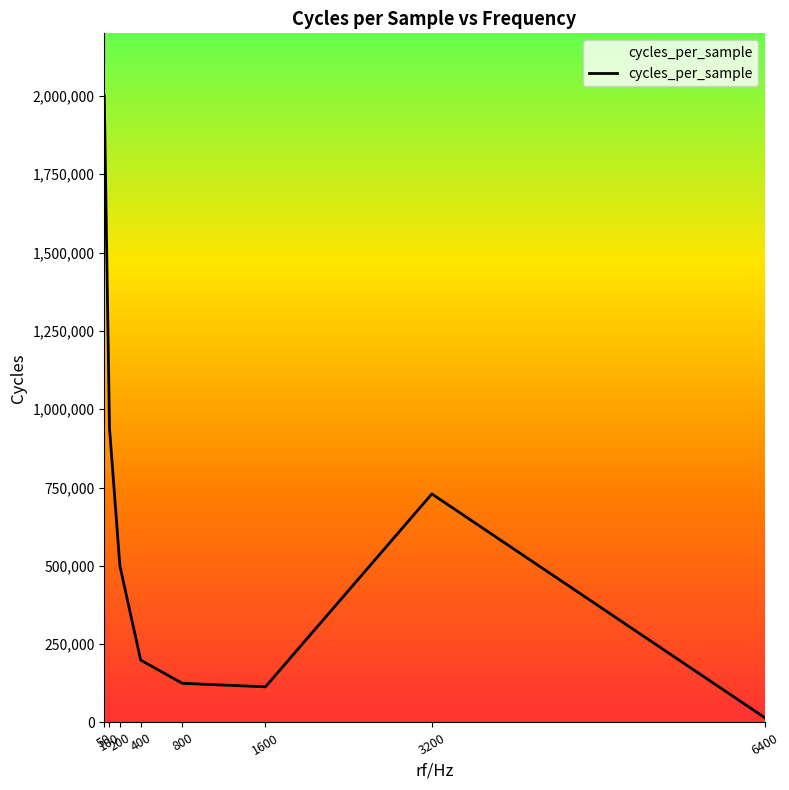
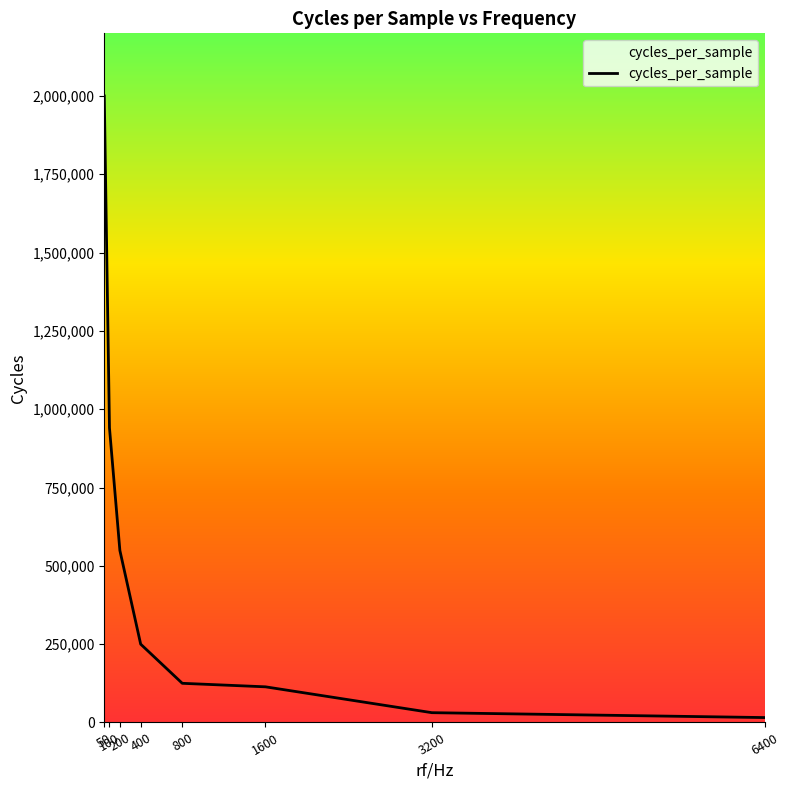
  {
    "50": "2,000,000",
    "100": "940,000",
-   "200": "500,000",
-   "400": "200,000",
+   "200": "550,000",
+   "400": "250,000",
    "800": "130,000",
    "1600": "110,000",
-   "3200": "730,000",
+   "3200": "30,000",
    "6400": "20,000"
  }
